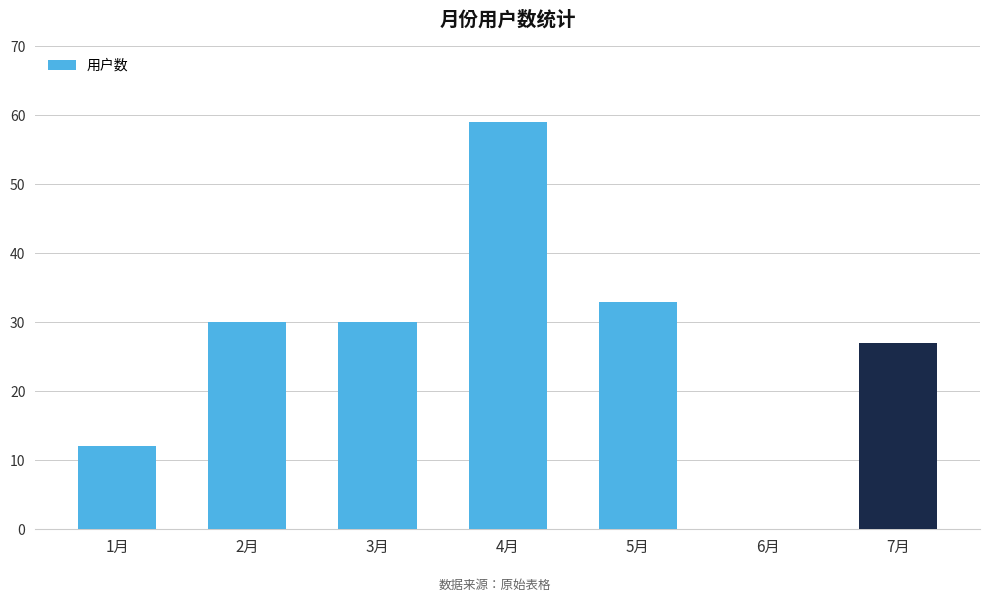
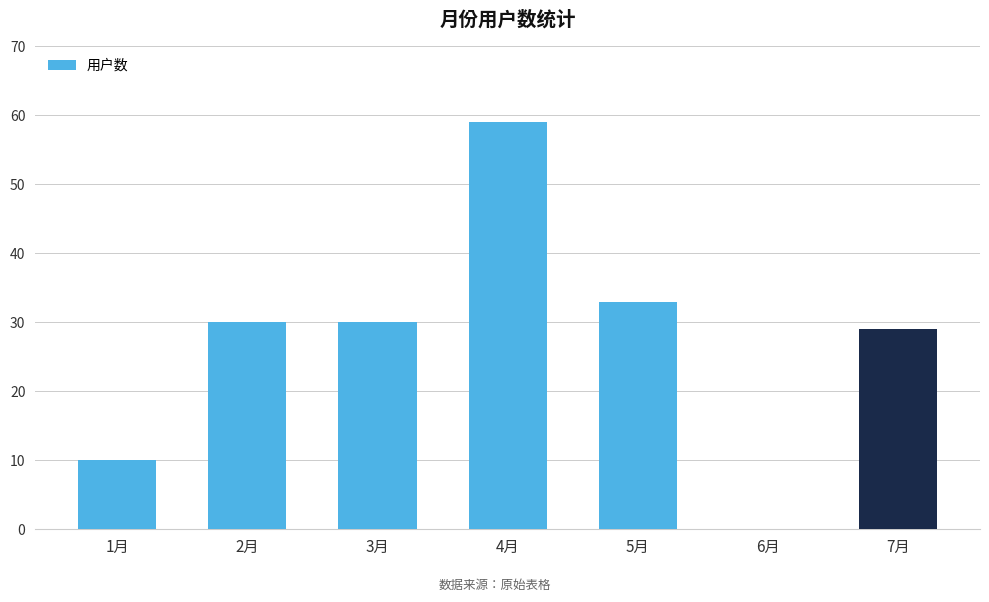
  {
-   "1月": 12,
+   "1月": 10,
    "2月": 30,
    "3月": 30,
    "4月": 59,
    "5月": 33,
    "6月": 0,
-   "7月": 27
+   "7月": 29
  }
